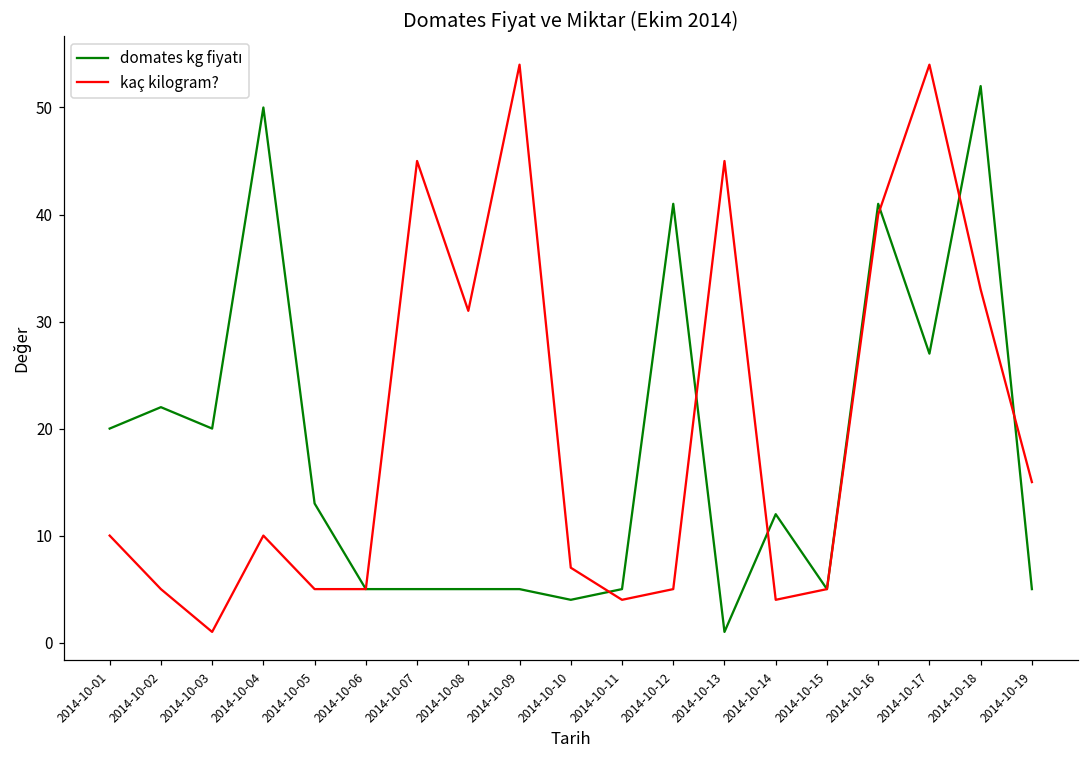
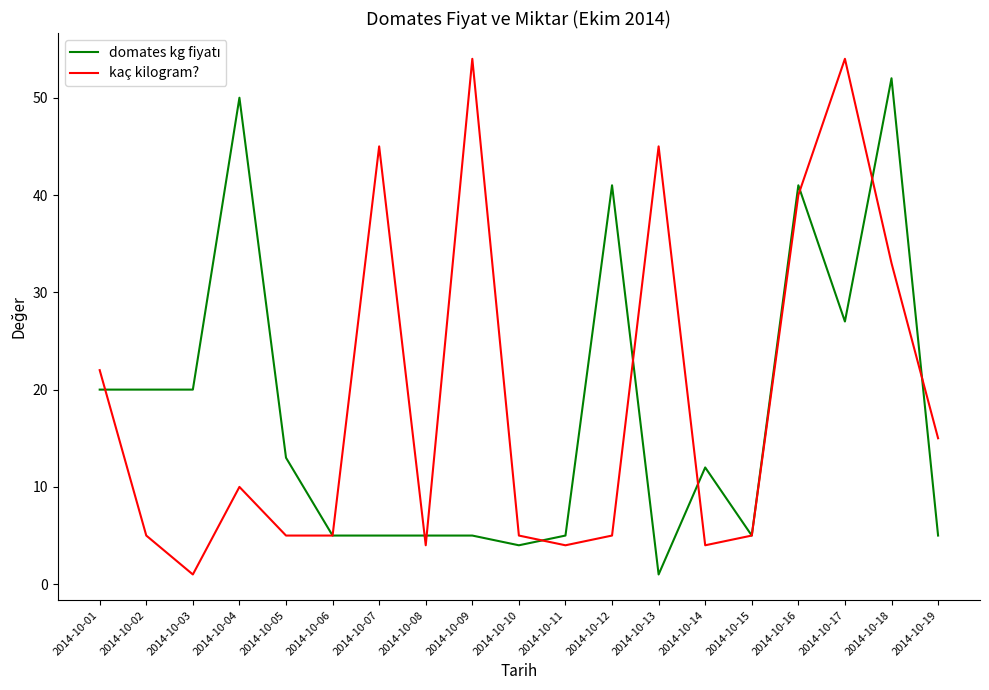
  {
    "domates kg fiyatı": {
      "2014-10-01": 20,
-     "2014-10-02": 22,
+     "2014-10-02": 20,
      "2014-10-03": 20,
      "2014-10-04": 50,
      "2014-10-05": 13,
      "2014-10-07": 5,
      "2014-10-08": 5,
      "2014-10-09": 5,
      "2014-10-10": 4,
      "2014-10-11": 5,
      "2014-10-12": 41,
      "2014-10-13": 1,
      "2014-10-14": 12,
      "2014-10-16": 41,
      "2014-10-17": 27,
      "2014-10-18": 52,
      "2014-10-19": 5
    },
    "kaç kilogram?": {
-     "2014-10-01": 10,
+     "2014-10-01": 22,
      "2014-10-02": 5,
      "2014-10-03": 1,
      "2014-10-04": 10,
      "2014-10-05": 5,
      "2014-10-07": 45,
-     "2014-10-08": 31,
+     "2014-10-08": 4,
      "2014-10-09": 54,
-     "2014-10-10": 7,
+     "2014-10-10": 5,
      "2014-10-11": 4,
      "2014-10-12": 5,
      "2014-10-13": 45,
      "2014-10-14": 4,
      "2014-10-16": 40,
      "2014-10-17": 54,
      "2014-10-18": 33,
      "2014-10-19": 15
    }
  }
